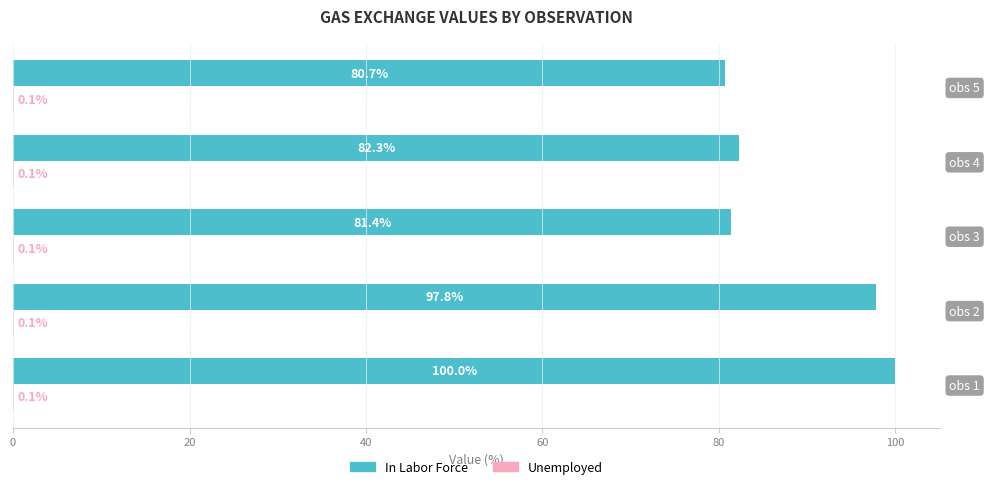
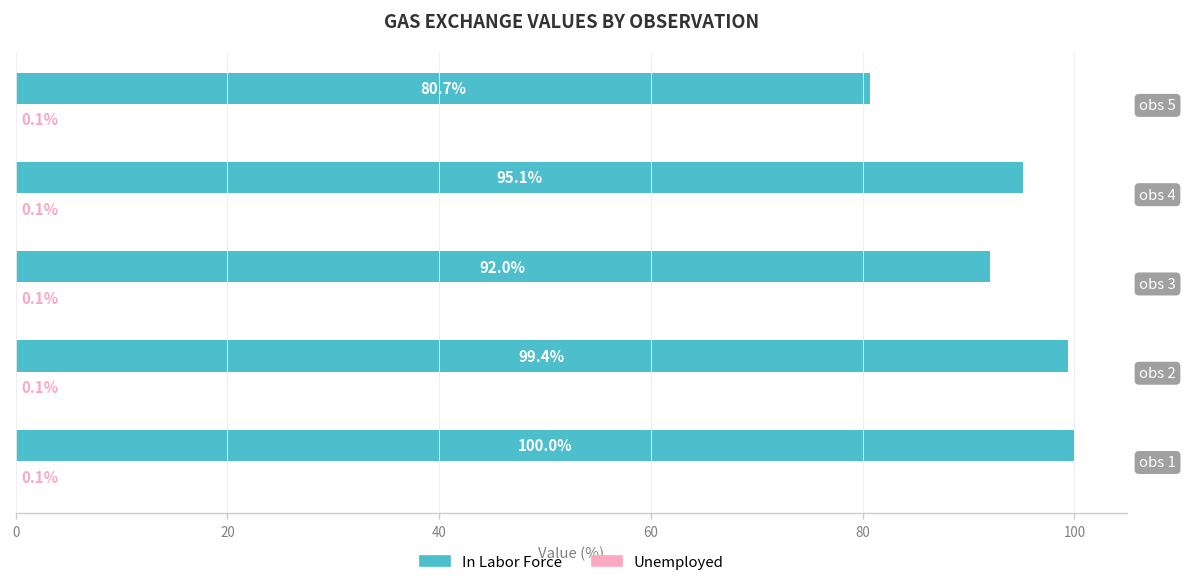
  {
    "In Labor Force": {
      "obs 5": "80.7%",
-     "obs 4": "82.3%",
-     "obs 3": "81.4%",
-     "obs 2": "97.8%",
+     "obs 4": "95.1%",
+     "obs 3": "92.0%",
+     "obs 2": "99.4%",
      "obs 1": "100.0%"
    },
    "Unemployed": {
      "obs 5": "0.1%",
      "obs 4": "0.1%",
      "obs 3": "0.1%",
      "obs 2": "0.1%",
      "obs 1": "0.1%"
    }
  }
